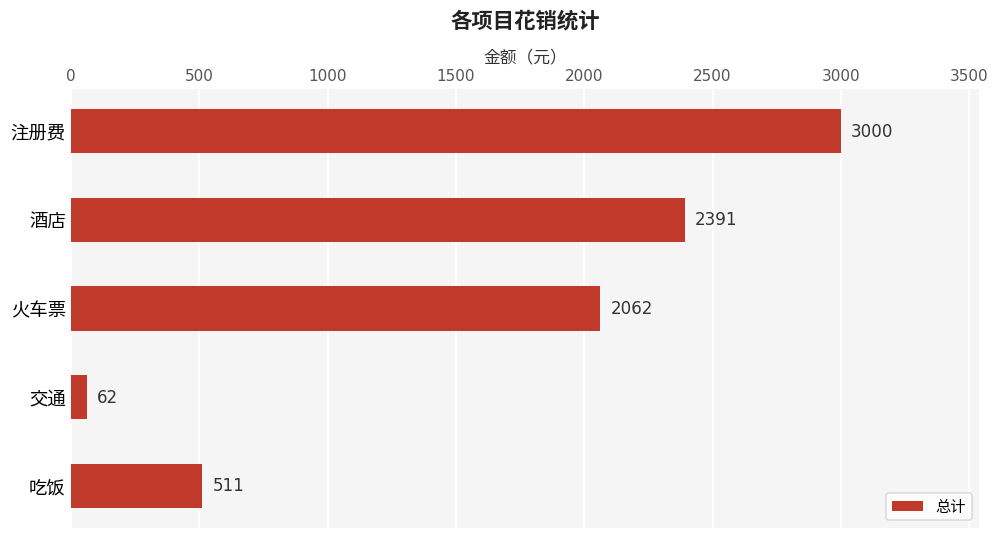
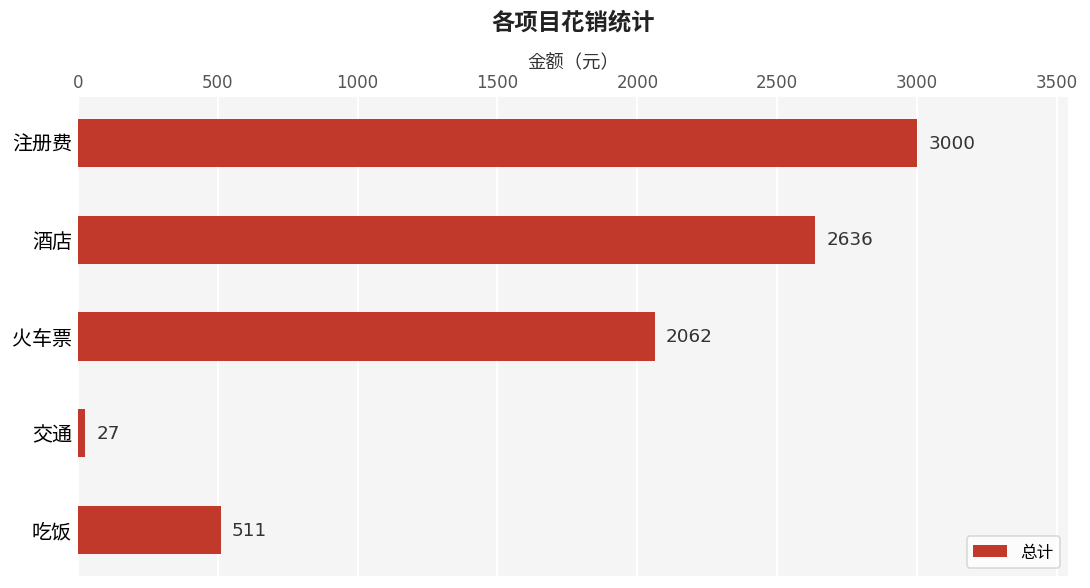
  {
    "注册费": 3000,
-   "酒店": 2391,
+   "酒店": 2636,
    "火车票": 2062,
-   "交通": 62,
+   "交通": 27,
    "吃饭": 511
  }
